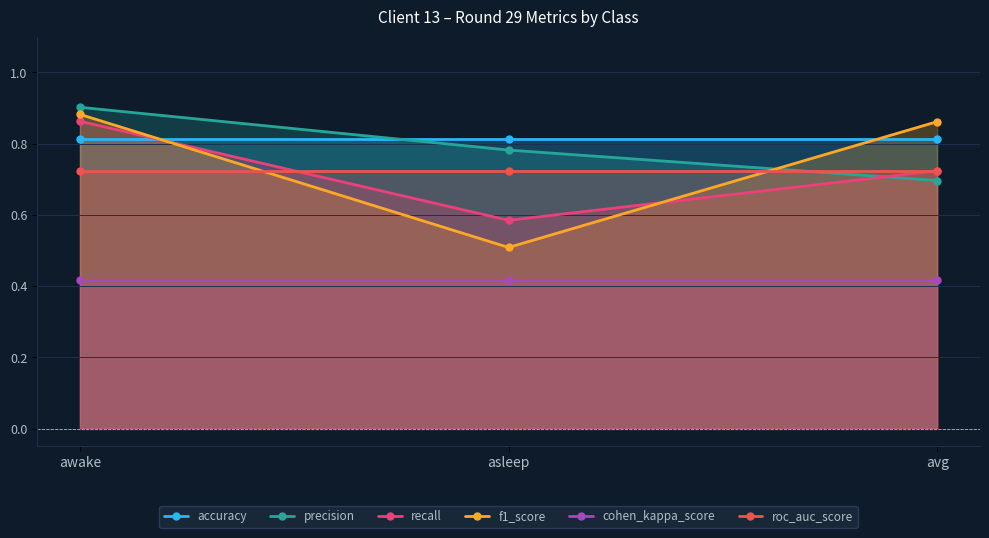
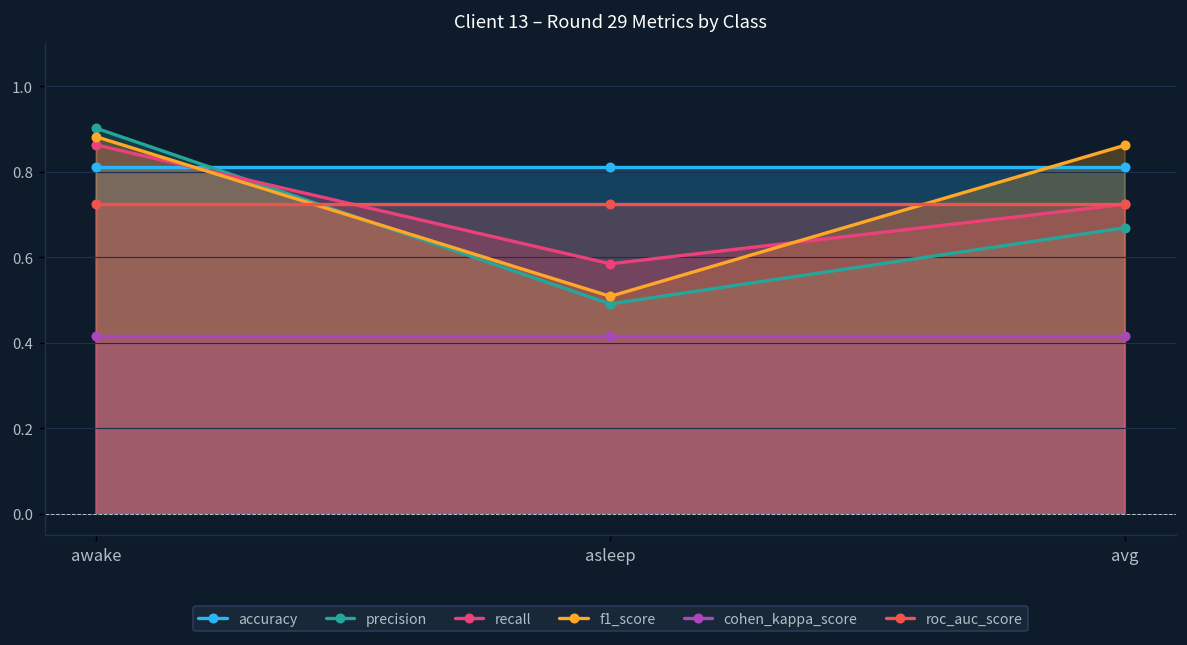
  {
    "accuracy": {
      "awake": 0.81,
      "asleep": 0.81,
      "avg": 0.81
    },
    "precision": {
      "awake": 0.90,
-     "asleep": 0.78,
-     "avg": 0.70
+     "asleep": 0.49,
+     "avg": 0.67
    },
    "f1_score": {
      "awake": 0.88,
      "asleep": 0.51,
      "avg": 0.86
    },
    "cohen_kappa_score": {
      "awake": 0.42,
      "asleep": 0.42,
      "avg": 0.42
    }
  }
